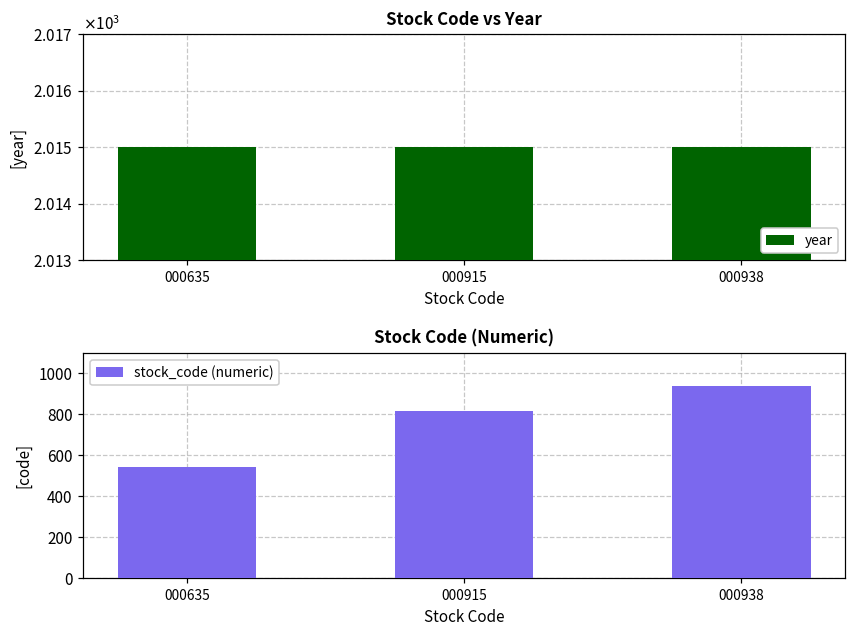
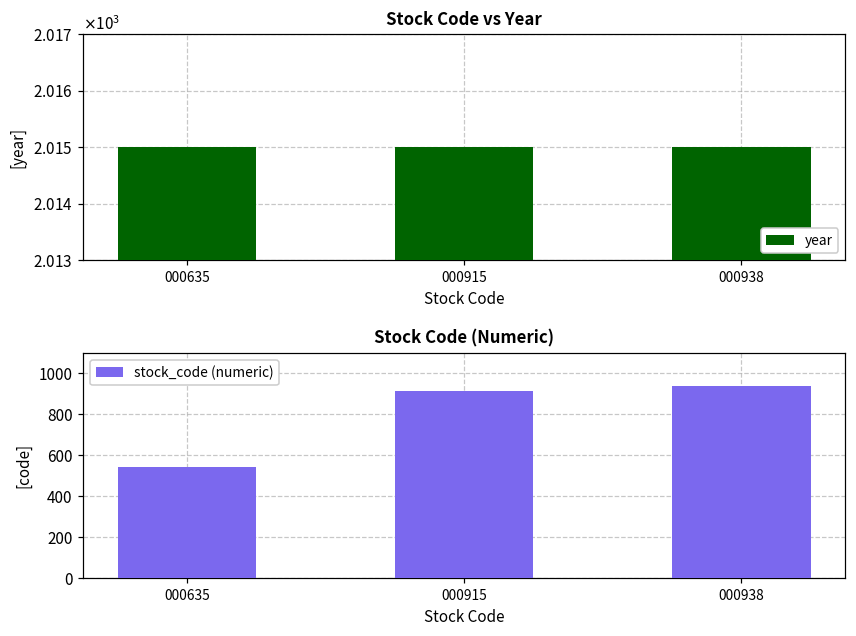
  {
    "Stock Code vs Year": {
      "000635": 2015.0,
      "000915": 2015.0,
      "000938": 2015.0
    },
    "Stock Code (Numeric)": {
      "000635": 540,
-     "000915": 820,
+     "000915": 920,
      "000938": 940
    }
  }
